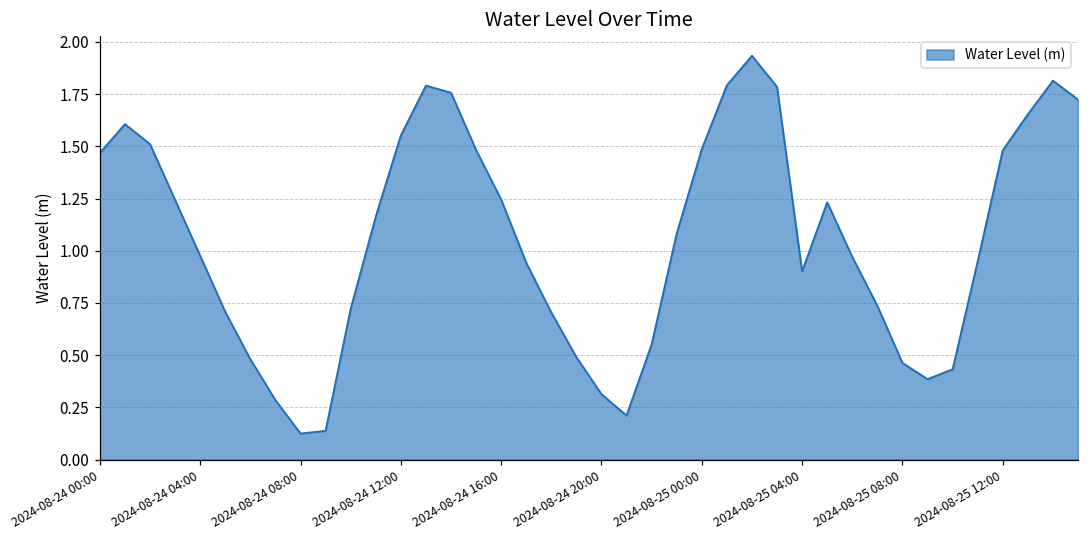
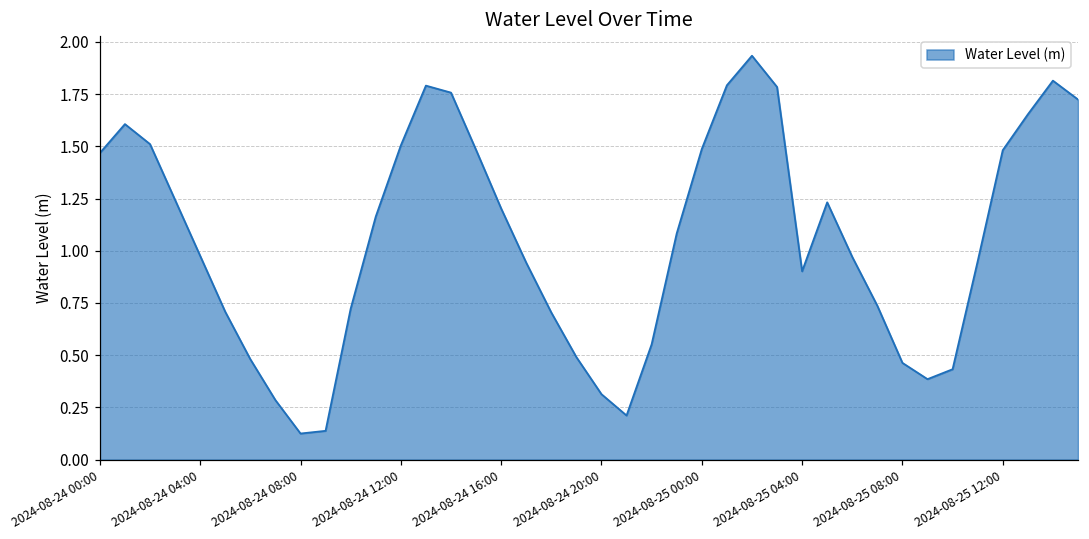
  {
    "2024-08-24 00:00": 1.47,
    "2024-08-24 04:00": 0.98,
    "2024-08-24 08:00": 0.12,
-   "2024-08-24 12:00": 1.55,
-   "2024-08-24 16:00": 1.25,
+   "2024-08-24 12:00": 1.50,
+   "2024-08-24 16:00": 1.20,
    "2024-08-24 20:00": 0.31,
    "2024-08-25 00:00": 1.49,
    "2024-08-25 04:00": 0.90,
    "2024-08-25 08:00": 0.46,
    "2024-08-25 12:00": 1.48
  }
